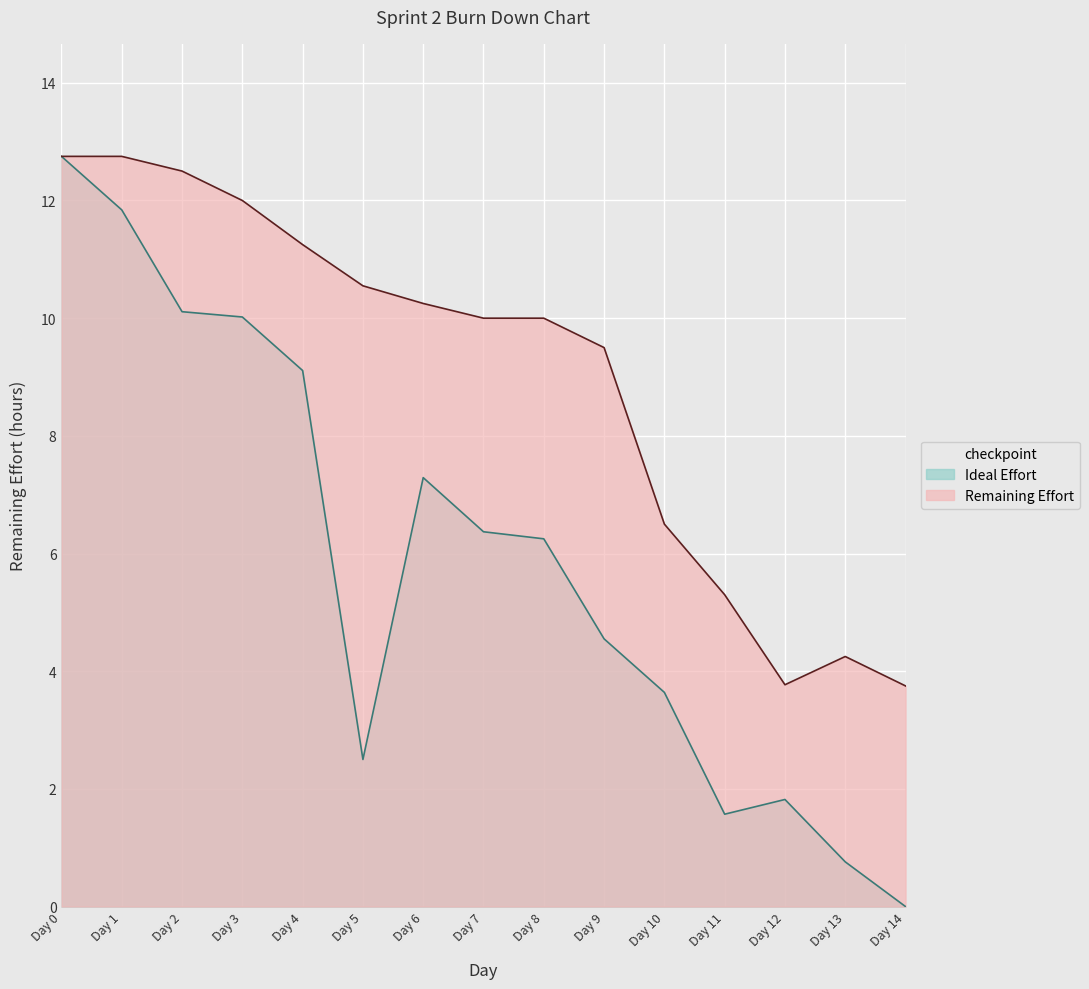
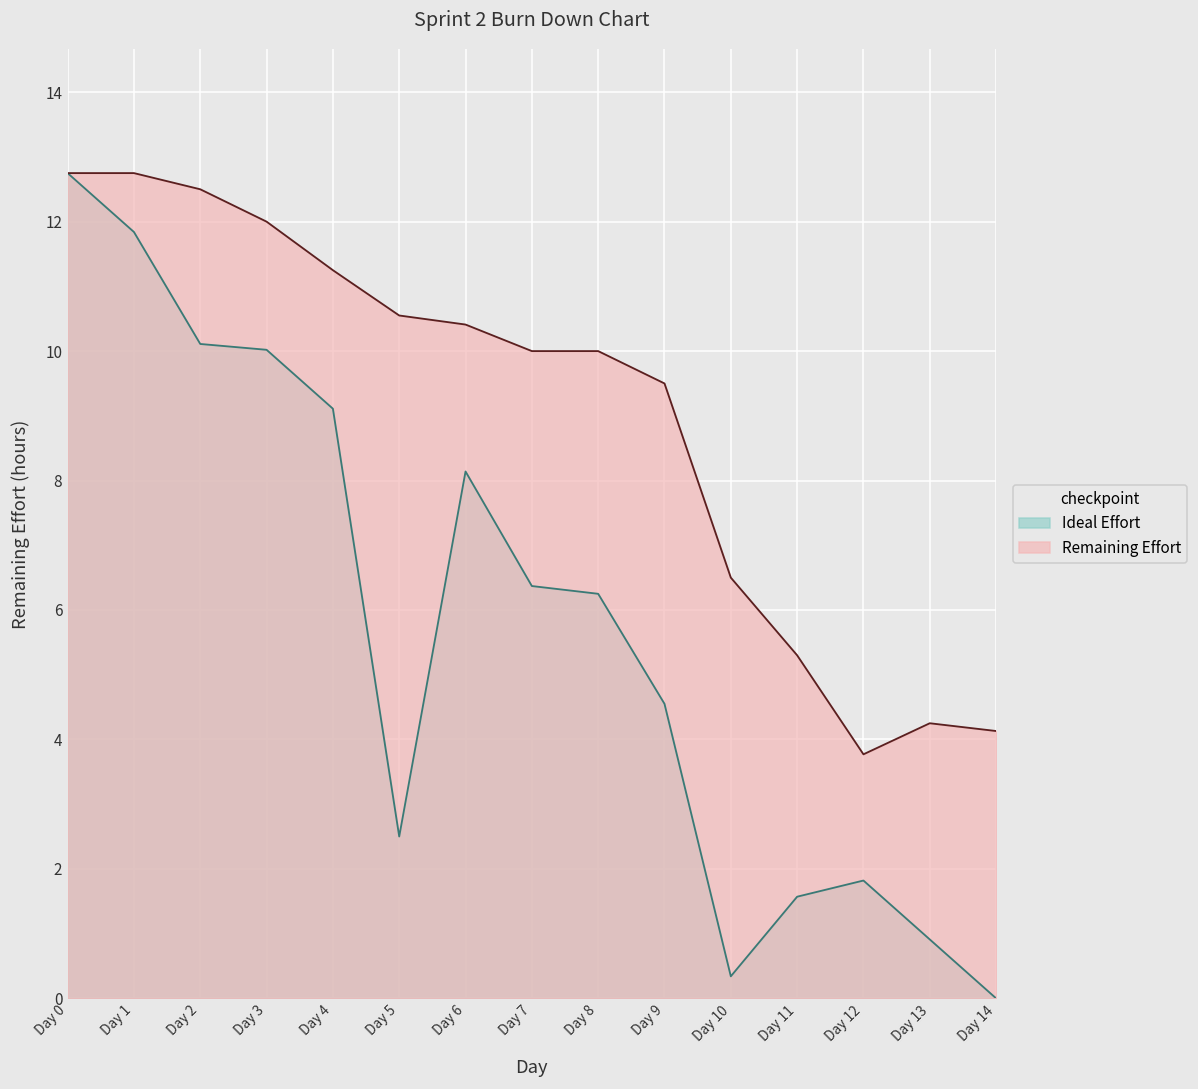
  {
    "Ideal Effort": {
      "Day 1": 11.8,
      "Day 2": 10.1,
      "Day 3": 10.0,
      "Day 4": 9.1,
      "Day 5": 2.5,
-     "Day 6": 7.3,
+     "Day 6": 8.1,
      "Day 7": 6.4,
      "Day 8": 6.3,
      "Day 9": 4.6,
-     "Day 10": 3.6,
+     "Day 10": 0.3,
      "Day 11": 1.6,
      "Day 12": 1.8,
-     "Day 13": 0.8,
+     "Day 13": 0.9,
      "Day 14": 0.0
    },
    "Remaining Effort": {
      "Day 1": 12.8,
      "Day 2": 12.5,
      "Day 3": 12.0,
      "Day 4": 11.3,
      "Day 5": 10.6,
-     "Day 6": 10.3,
+     "Day 6": 10.4,
      "Day 7": 10.0,
      "Day 8": 10.0,
      "Day 9": 9.5,
      "Day 10": 6.5,
      "Day 11": 5.3,
      "Day 12": 3.8,
      "Day 13": 4.3,
-     "Day 14": 3.8
+     "Day 14": 4.1
    }
  }
